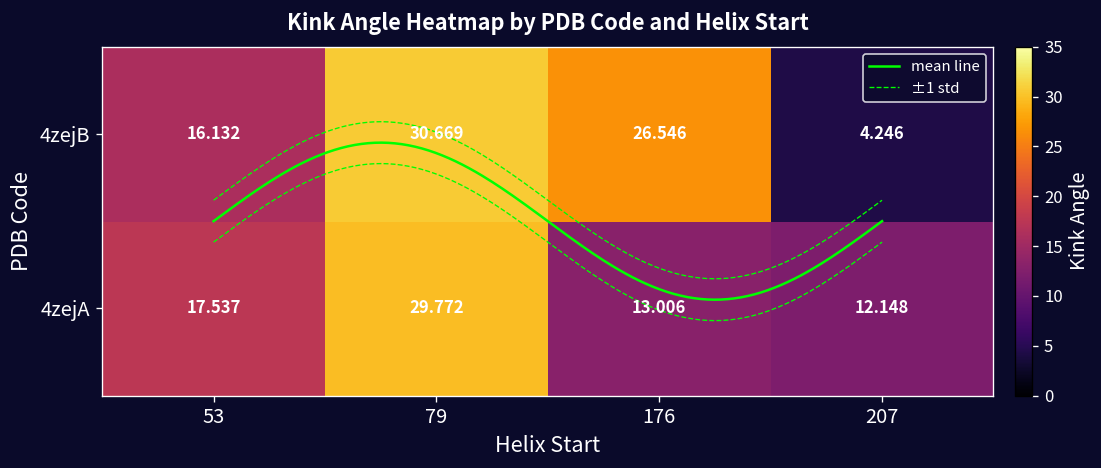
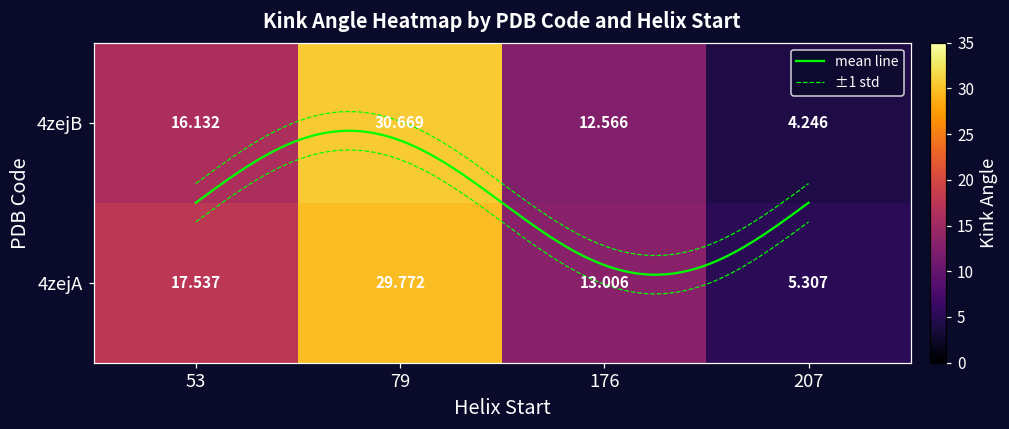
  {
    "4zejB": {
      "53": 16.132,
-     "176": 26.546,
+     "176": 12.566,
      "207": 4.246
    },
    "4zejA": {
      "53": 17.537,
      "79": 29.772,
-     "207": 12.148
+     "207": 5.307
    }
  }
